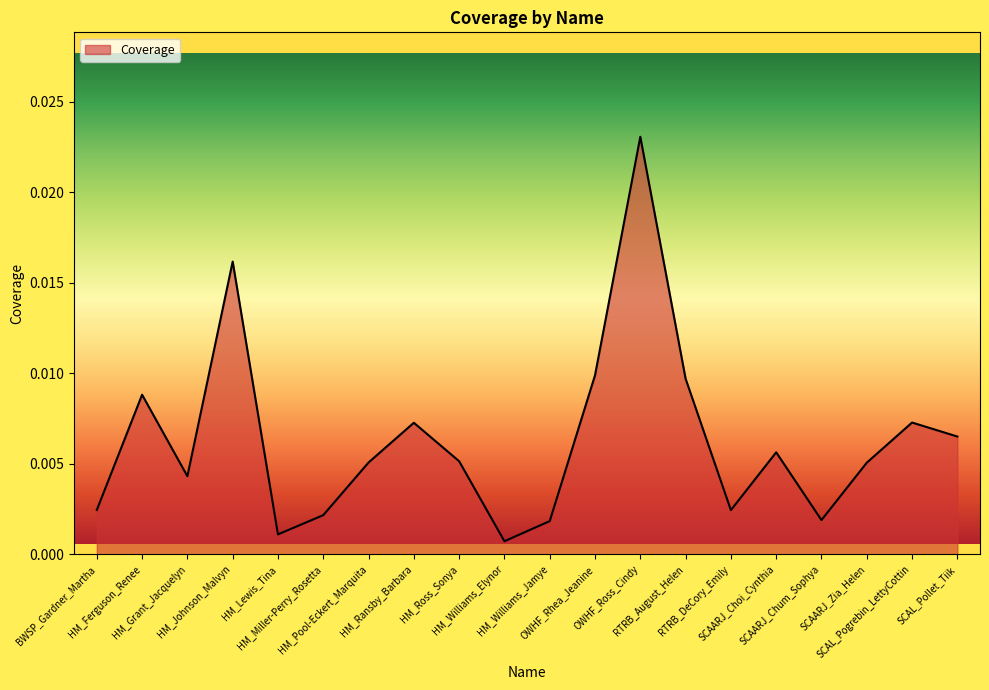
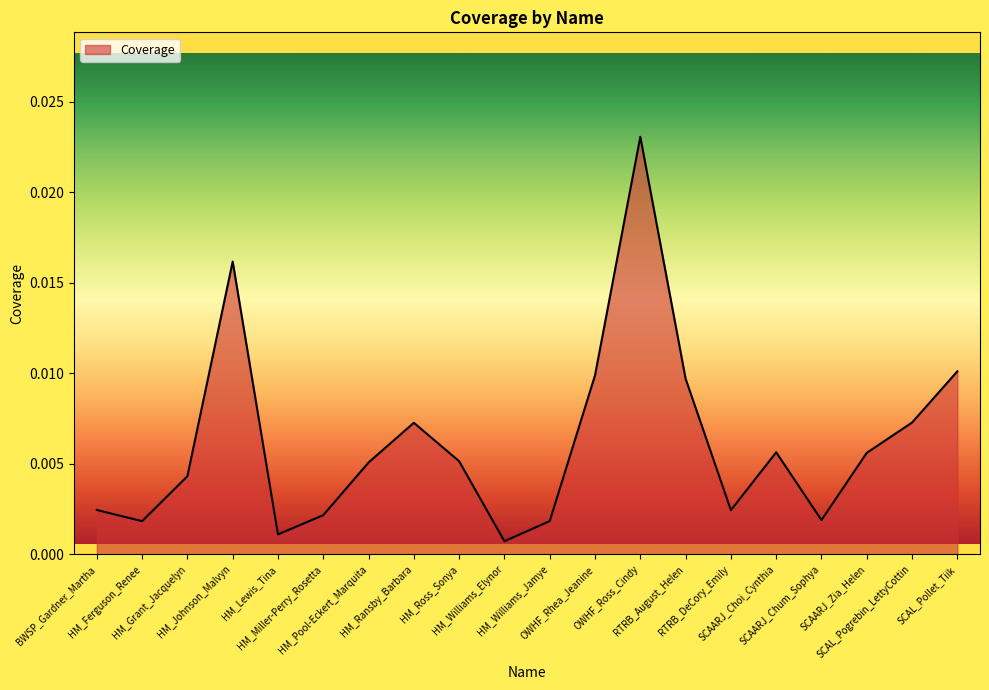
  {
    "BWSP_Gardner_Martha": 0.0025,
-   "HM_Ferguson_Renee": 0.0088,
+   "HM_Ferguson_Renee": 0.0018,
    "HM_Grant_Jacquelyn": 0.0043,
    "HM_Johnson_Malvyn": 0.0162,
    "HM_Lewis_Tina": 0.0011,
    "HM_Miller-Perry_Rosetta": 0.0022,
    "HM_Pool-Eckert_Marquita": 0.0051,
    "HM_Ransby_Barbara": 0.0073,
    "HM_Ross_Sonya": 0.0051,
    "HM_Williams_Elynor": 0.0007,
    "HM_Williams_Jamye": 0.0018,
    "OWHF_Rhea_Jeanine": 0.0099,
    "OWHF_Ross_Cindy": 0.0231,
    "RTRB_August_Helen": 0.0097,
    "RTRB_DeCory_Emily": 0.0024,
    "SCAARJ_Choi_Cynthia": 0.0056,
    "SCAARJ_Chum_Sophya": 0.0019,
-   "SCAARJ_Zia_Helen": 0.0051,
+   "SCAARJ_Zia_Helen": 0.0056,
    "SCAL_Pogrebin_LettyCottin": 0.0073,
-   "SCAL_Pollet_Tiik": 0.0065
+   "SCAL_Pollet_Tiik": 0.0101
  }
